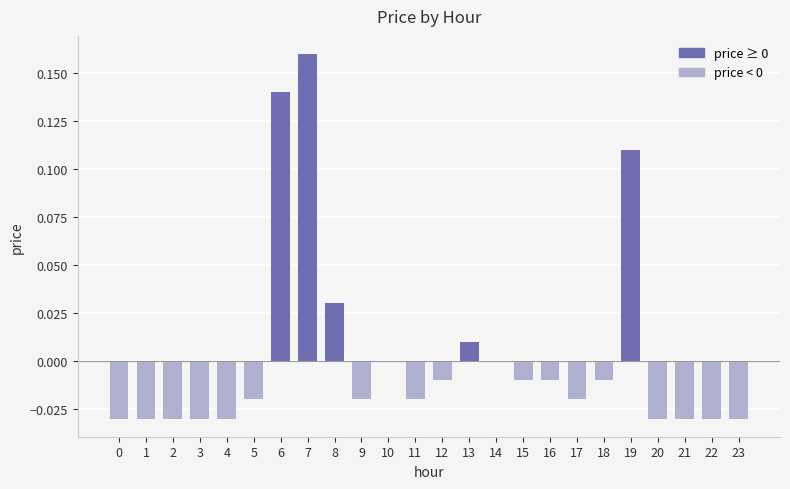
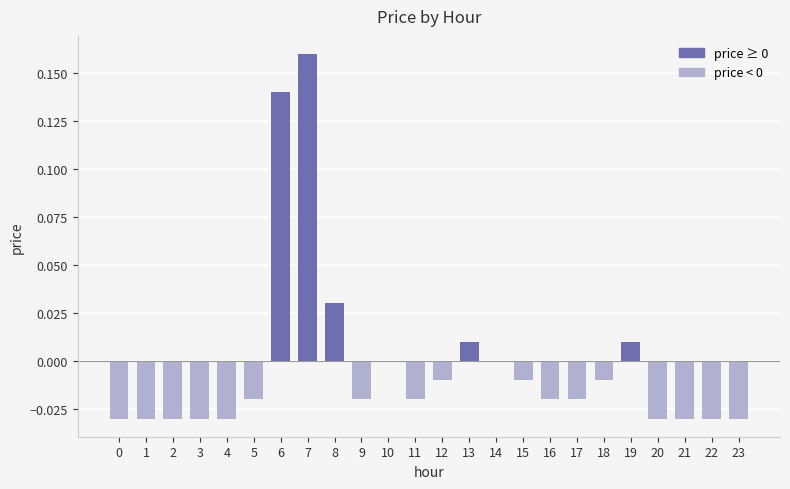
  {
    "0": -0.03,
    "1": -0.03,
    "2": -0.03,
    "3": -0.03,
    "4": -0.03,
    "5": -0.02,
    "6": 0.14,
    "7": 0.16,
    "8": 0.03,
    "9": -0.02,
    "10": 0.00,
    "11": -0.02,
    "12": -0.01,
    "13": 0.01,
    "14": 0.00,
    "15": -0.01,
-   "16": -0.01,
+   "16": -0.02,
    "17": -0.02,
    "18": -0.01,
-   "19": 0.11,
+   "19": 0.01,
    "20": -0.03,
    "21": -0.03,
    "22": -0.03,
    "23": -0.03
  }
